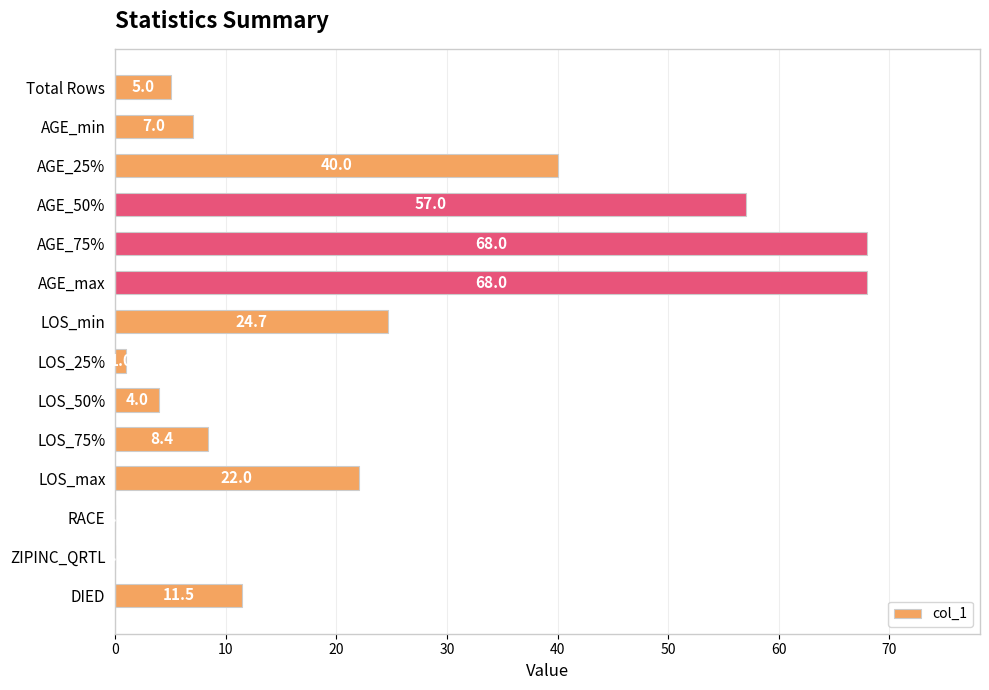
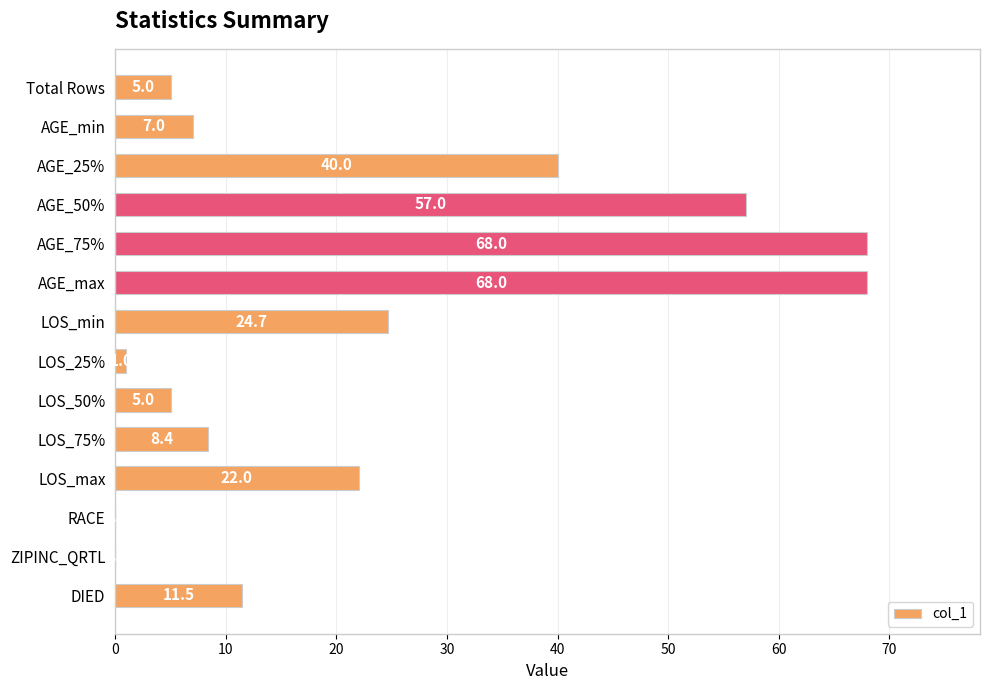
  {
    "Total Rows": 5.0,
    "AGE_min": 7.0,
    "AGE_25%": 40.0,
    "AGE_50%": 57.0,
    "AGE_75%": 68.0,
    "AGE_max": 68.0,
    "LOS_min": 24.7,
-   "LOS_50%": 4.0,
+   "LOS_50%": 5.0,
    "LOS_75%": 8.4,
    "LOS_max": 22.0,
    "DIED": 11.5
  }
